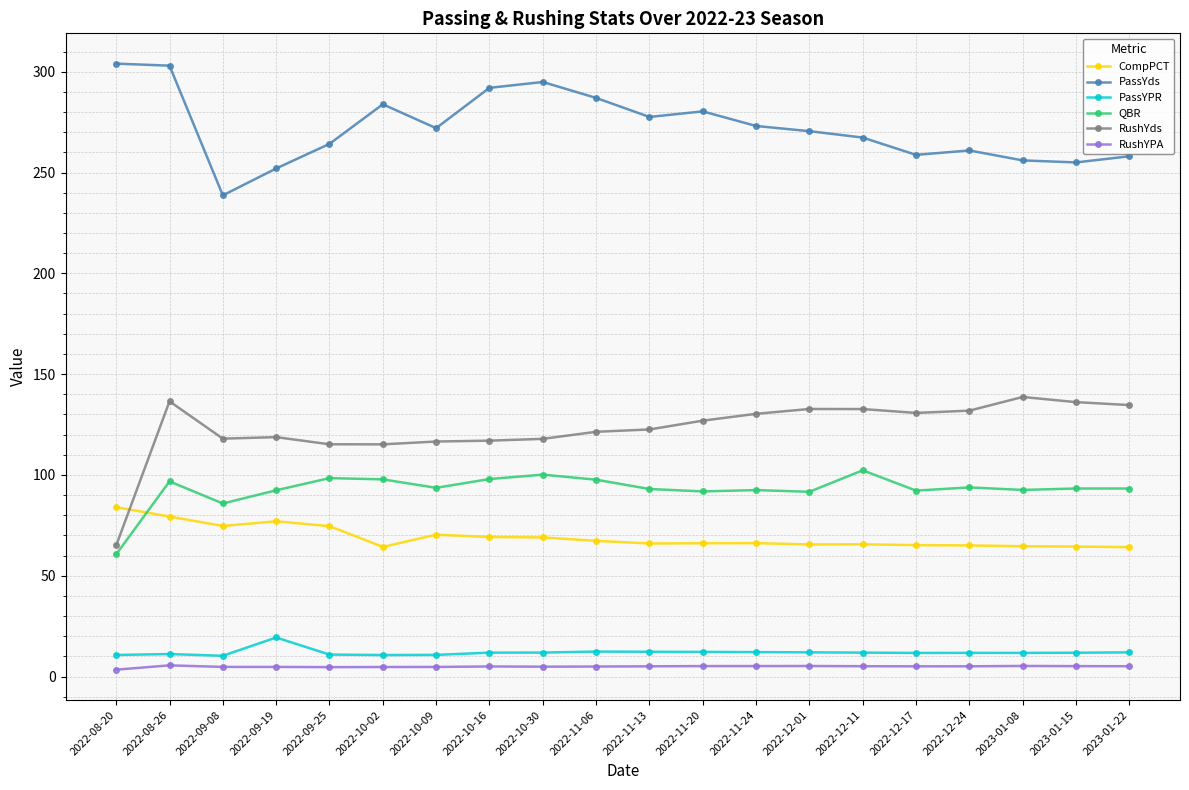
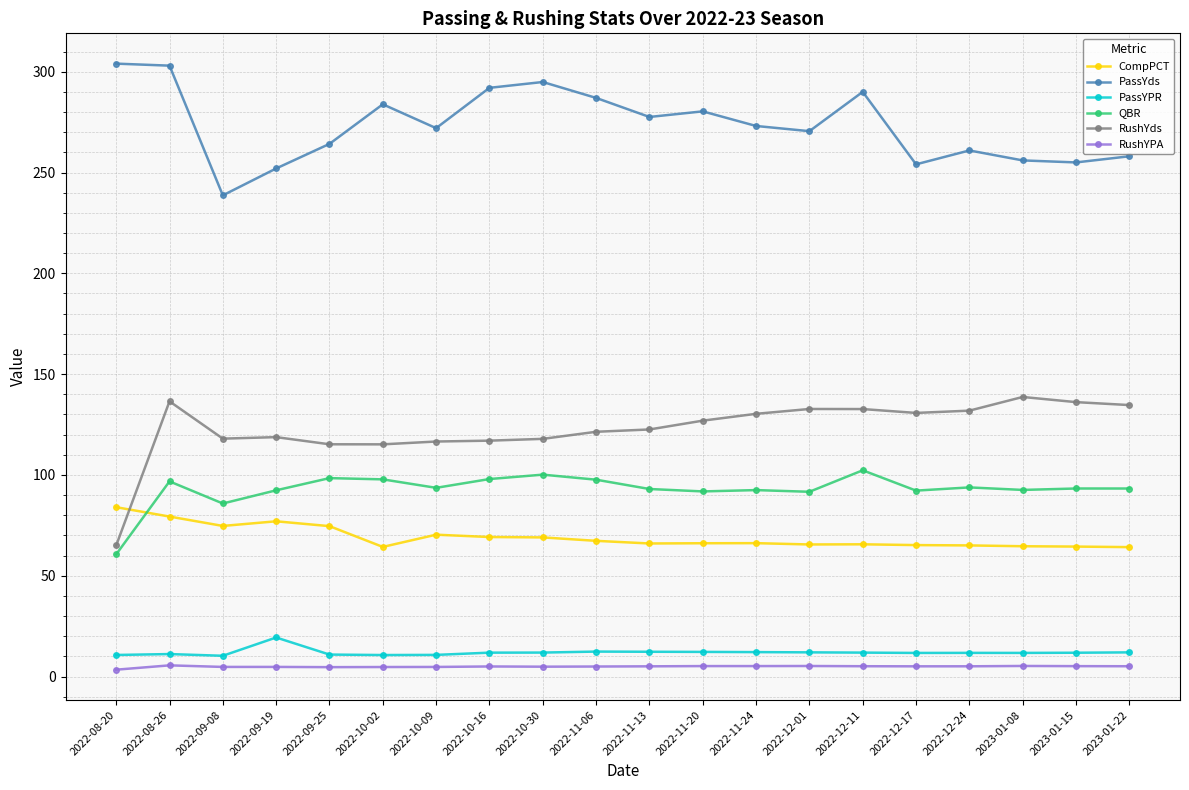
  {
    "CompPCT": {
      "2022-08-20": 84,
      "2022-08-26": 79,
      "2022-09-08": 75,
      "2022-09-19": 77,
      "2022-09-25": 75,
      "2022-10-02": 64,
      "2022-10-09": 70,
      "2022-10-16": 69,
      "2022-10-30": 69,
      "2022-11-06": 67,
      "2022-11-13": 66,
      "2022-11-20": 66,
      "2022-11-24": 66,
      "2022-12-01": 66,
      "2022-12-11": 66,
      "2022-12-17": 65,
      "2022-12-24": 65,
      "2023-01-08": 65,
      "2023-01-15": 64,
      "2023-01-22": 64
    },
    "PassYds": {
      "2022-08-20": 304,
      "2022-08-26": 303,
      "2022-09-08": 239,
      "2022-09-19": 252,
      "2022-09-25": 264,
      "2022-10-02": 284,
      "2022-10-09": 272,
      "2022-10-16": 292,
      "2022-10-30": 295,
      "2022-11-06": 287,
      "2022-11-13": 278,
      "2022-11-20": 280,
      "2022-11-24": 273,
      "2022-12-01": 271,
-     "2022-12-11": 267,
-     "2022-12-17": 259,
+     "2022-12-11": 290,
+     "2022-12-17": 254,
      "2022-12-24": 261,
      "2023-01-08": 256,
      "2023-01-15": 255,
      "2023-01-22": 258
    },
    "PassYPR": {
      "2022-08-20": 11,
      "2022-08-26": 11,
      "2022-09-08": 10,
      "2022-09-19": 19,
      "2022-09-25": 11,
      "2022-10-02": 11,
      "2022-10-09": 11,
      "2022-10-16": 12,
      "2022-10-30": 12,
      "2022-11-06": 12,
      "2022-11-13": 12,
      "2022-11-20": 12,
      "2022-11-24": 12,
      "2022-12-01": 12,
      "2022-12-11": 12,
      "2022-12-17": 12,
      "2022-12-24": 12,
      "2023-01-08": 12,
      "2023-01-15": 12,
      "2023-01-22": 12
    },
    "QBR": {
      "2022-08-20": 61,
      "2022-08-26": 97,
      "2022-09-08": 86,
      "2022-09-19": 92,
      "2022-09-25": 98,
      "2022-10-02": 98,
      "2022-10-09": 94,
      "2022-10-16": 98,
      "2022-10-30": 100,
      "2022-11-06": 98,
      "2022-11-13": 93,
      "2022-11-20": 92,
      "2022-11-24": 92,
      "2022-12-01": 92,
      "2022-12-11": 102,
      "2022-12-17": 92,
      "2022-12-24": 94,
      "2023-01-08": 93,
      "2023-01-15": 93,
      "2023-01-22": 93
    },
    "RushYds": {
      "2022-08-20": 65,
      "2022-08-26": 137,
      "2022-09-08": 118,
      "2022-09-19": 119,
      "2022-09-25": 115,
      "2022-10-02": 115,
      "2022-10-09": 117,
      "2022-10-16": 117,
      "2022-10-30": 118,
      "2022-11-06": 121,
      "2022-11-13": 123,
      "2022-11-20": 127,
      "2022-11-24": 130,
      "2022-12-01": 133,
      "2022-12-11": 133,
      "2022-12-17": 131,
      "2022-12-24": 132,
      "2023-01-08": 139,
      "2023-01-15": 136,
      "2023-01-22": 135
    },
    "RushYPA": {
      "2022-08-20": 3,
      "2022-08-26": 6,
      "2022-09-08": 5,
      "2022-09-19": 5,
      "2022-09-25": 5,
      "2022-10-02": 5,
      "2022-10-09": 5,
      "2022-10-16": 5,
      "2022-10-30": 5,
      "2022-11-06": 5,
      "2022-11-13": 5,
      "2022-11-20": 5,
      "2022-11-24": 5,
      "2022-12-01": 5,
      "2022-12-11": 5,
      "2022-12-17": 5,
      "2022-12-24": 5,
      "2023-01-08": 5,
      "2023-01-15": 5,
      "2023-01-22": 5
    }
  }
